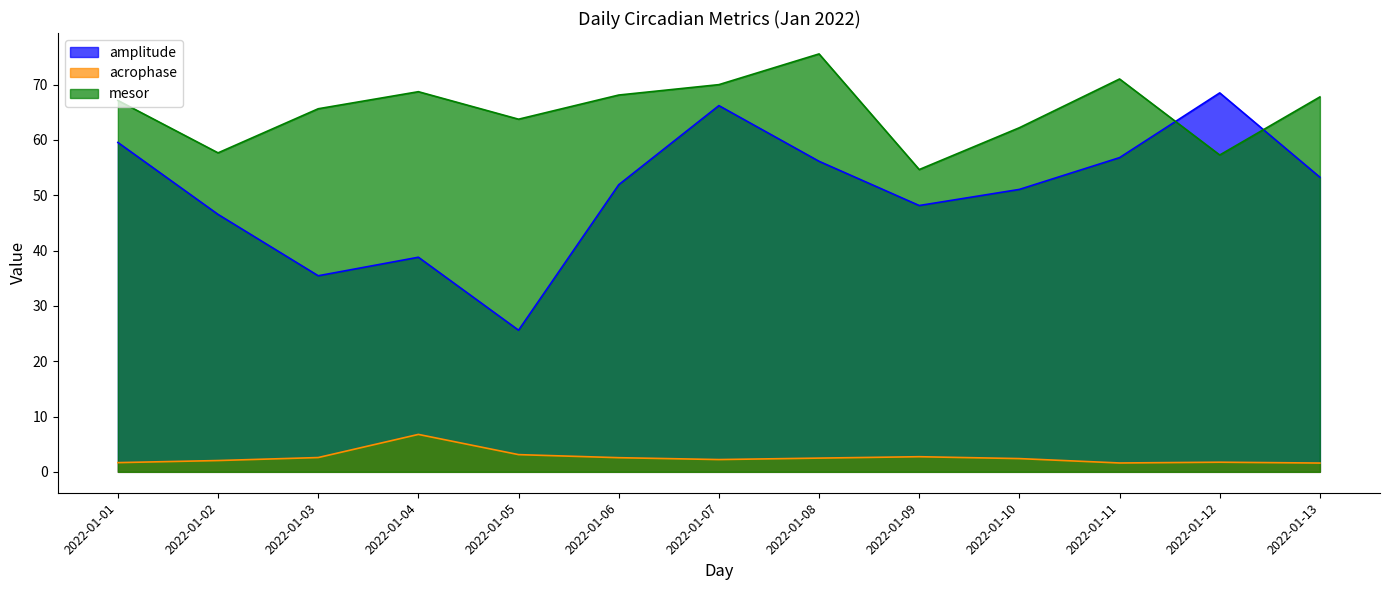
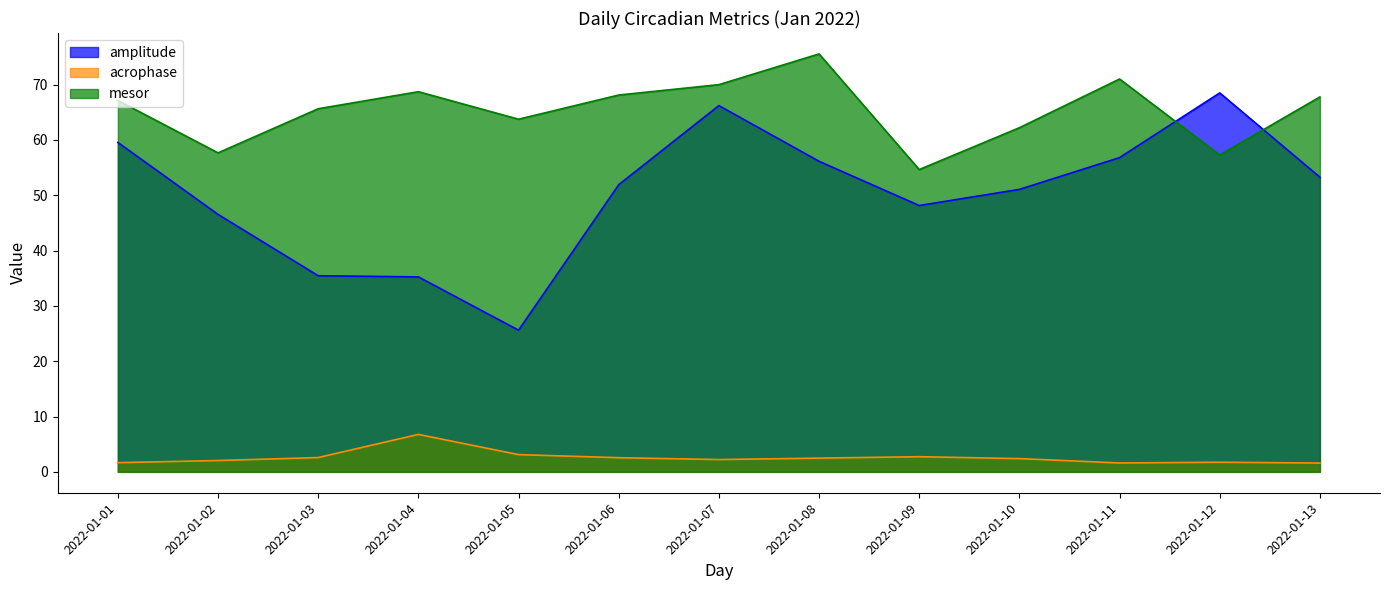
  {
    "amplitude": {
      "2022-01-01": 60,
      "2022-01-02": 47,
      "2022-01-03": 35,
-     "2022-01-04": 39,
+     "2022-01-04": 35,
      "2022-01-05": 26,
      "2022-01-06": 52,
      "2022-01-07": 66,
      "2022-01-08": 56,
      "2022-01-09": 48,
      "2022-01-10": 51,
      "2022-01-11": 57,
      "2022-01-12": 68,
      "2022-01-13": 53
    },
    "acrophase": {
      "2022-01-01": 2,
      "2022-01-02": 2,
      "2022-01-03": 3,
      "2022-01-04": 7,
      "2022-01-05": 3,
      "2022-01-06": 3,
      "2022-01-07": 2,
      "2022-01-08": 2,
      "2022-01-09": 3,
      "2022-01-10": 2,
      "2022-01-11": 2,
      "2022-01-12": 2,
      "2022-01-13": 2
    },
    "mesor": {
      "2022-01-02": 58,
      "2022-01-03": 66,
      "2022-01-04": 69,
      "2022-01-05": 64,
      "2022-01-06": 68,
      "2022-01-07": 70,
      "2022-01-08": 76,
      "2022-01-09": 55,
      "2022-01-10": 62,
      "2022-01-11": 71,
      "2022-01-12": 57,
      "2022-01-13": 68
    }
  }
